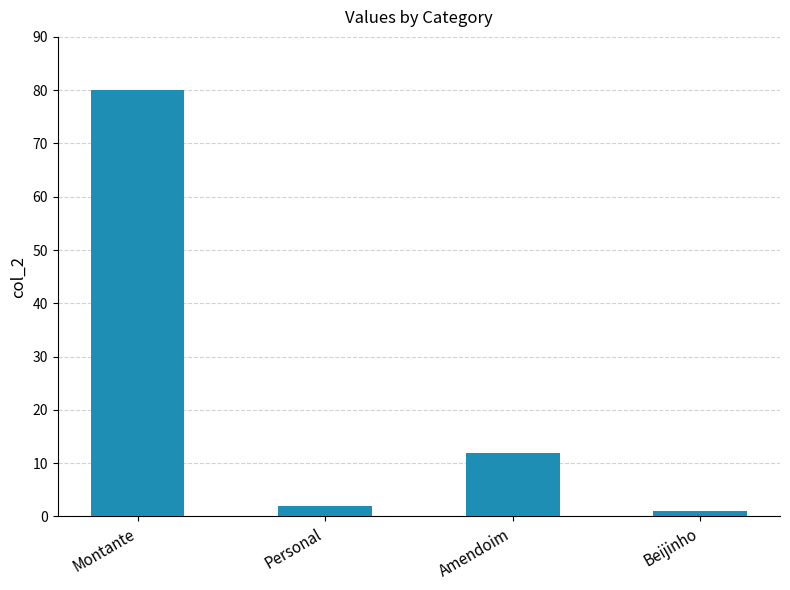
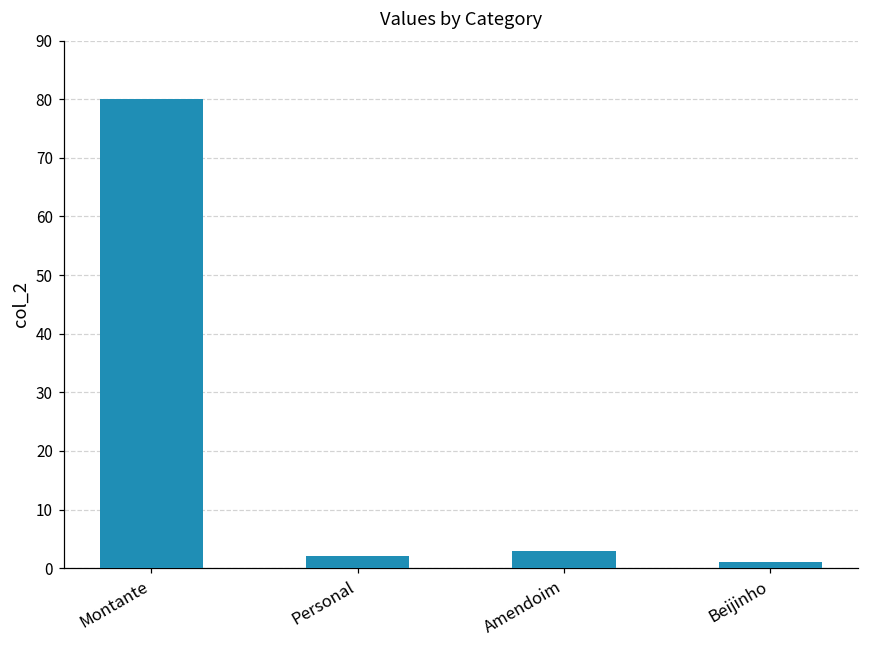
  {
    "Montante": 80,
    "Personal": 2,
-   "Amendoim": 12,
+   "Amendoim": 3,
    "Beijinho": 1
  }
